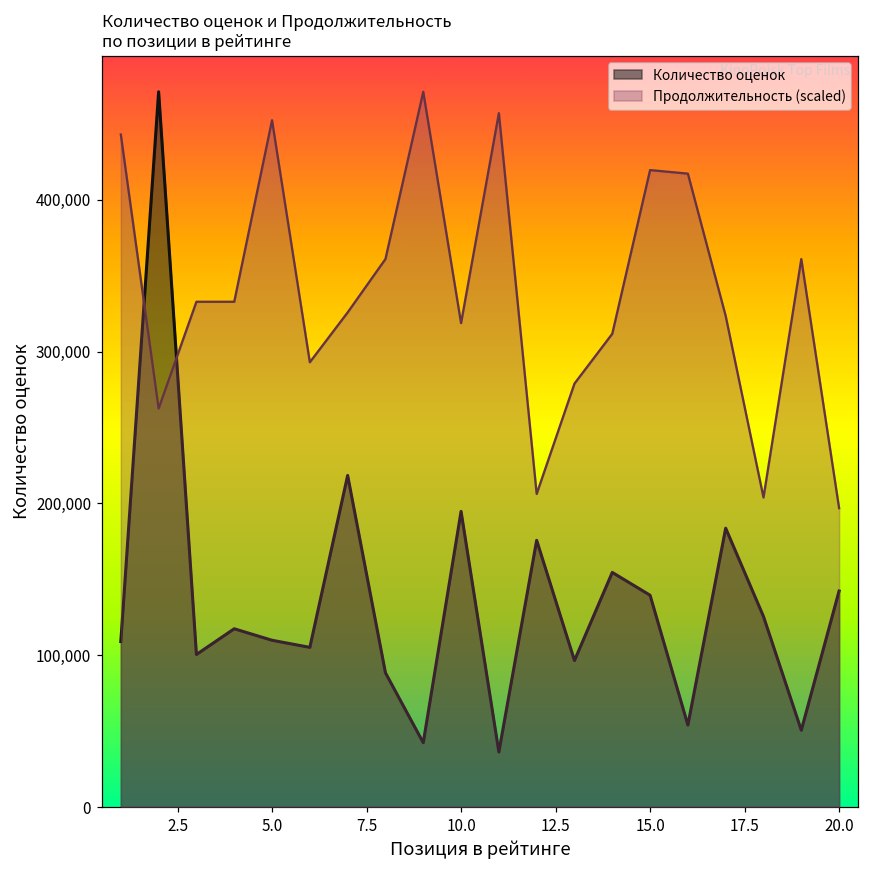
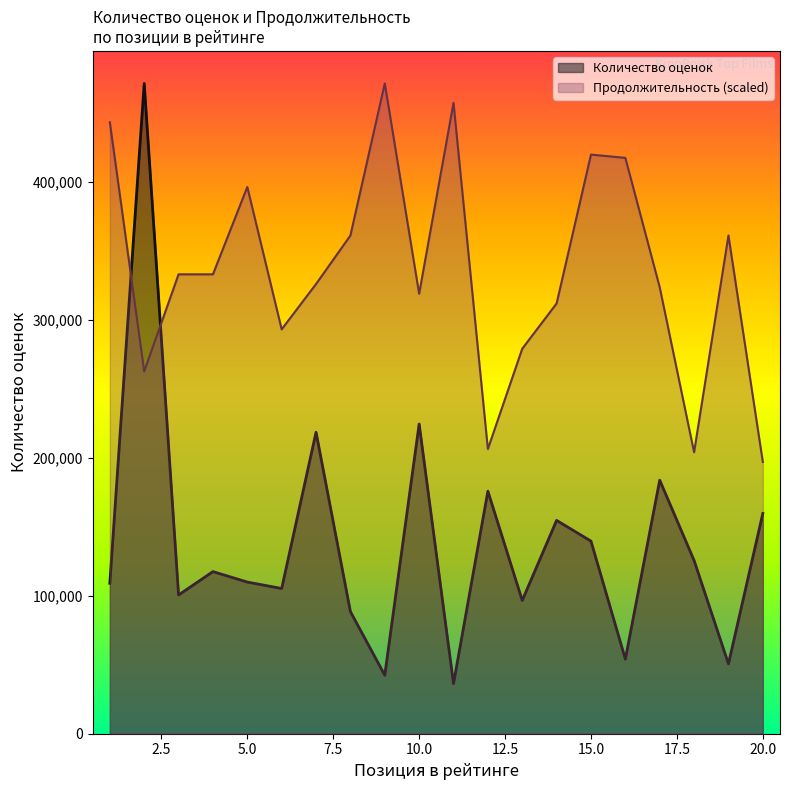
  {
    "Количество оценок": {
      "5.0": "110,000",
-     "10.0": "195,000",
+     "10.0": "224,000",
      "15.0": "140,000",
-     "20.0": "142,000"
+     "20.0": "160,000"
    },
    "Продолжительность (scaled)": {
-     "5.0": "452,000",
+     "5.0": "396,000",
      "10.0": "319,000",
      "15.0": "420,000",
      "20.0": "197,000"
    }
  }
